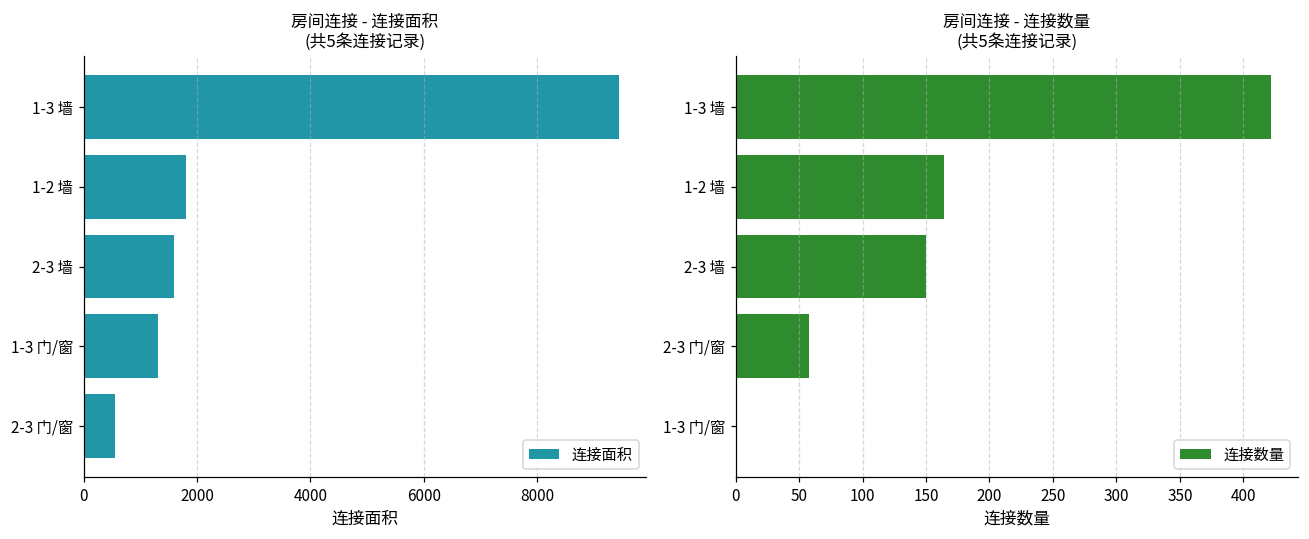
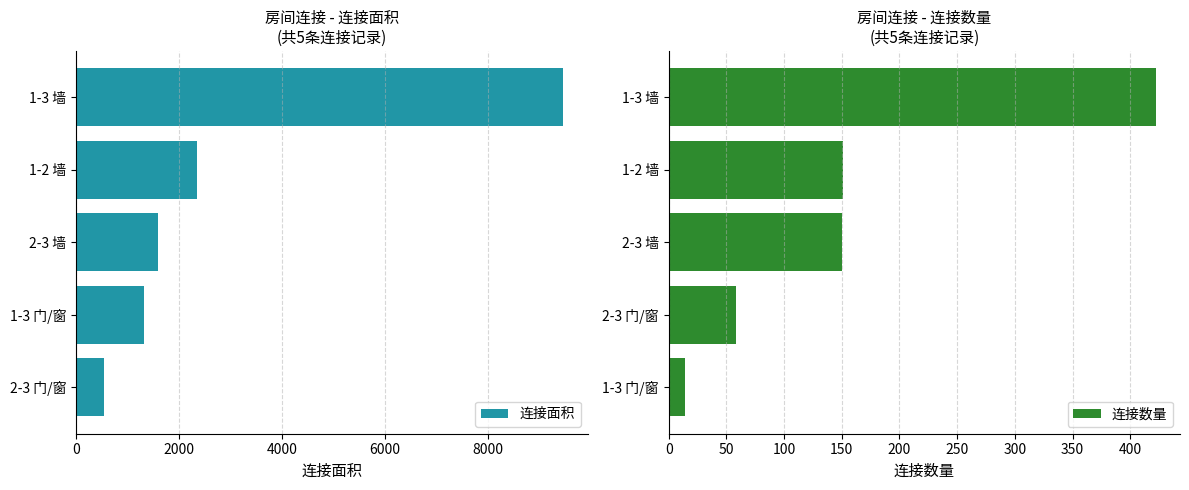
  {
    "房间连接 - 连接面积 (共5条连接记录)": {
      "1-3 墙": 9500,
-     "1-2 墙": 1800,
+     "1-2 墙": 2400,
      "2-3 墙": 1600,
      "1-3 门/窗": 1300,
      "2-3 门/窗": 500
    },
    "房间连接 - 连接数量 (共5条连接记录)": {
      "1-3 墙": 422,
-     "1-2 墙": 164,
+     "1-2 墙": 151,
      "2-3 墙": 150,
      "2-3 门/窗": 58,
-     "1-3 门/窗": 1
+     "1-3 门/窗": 14
    }
  }
